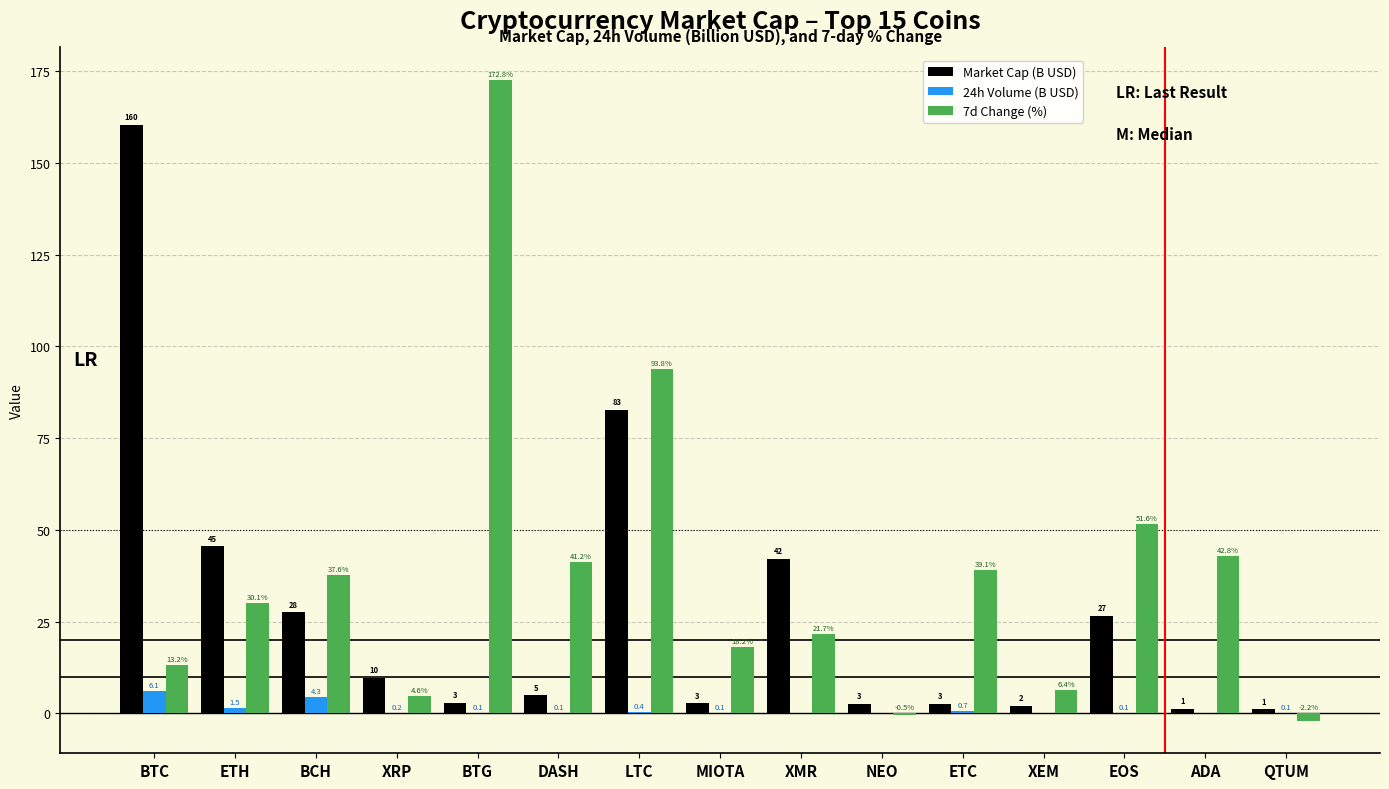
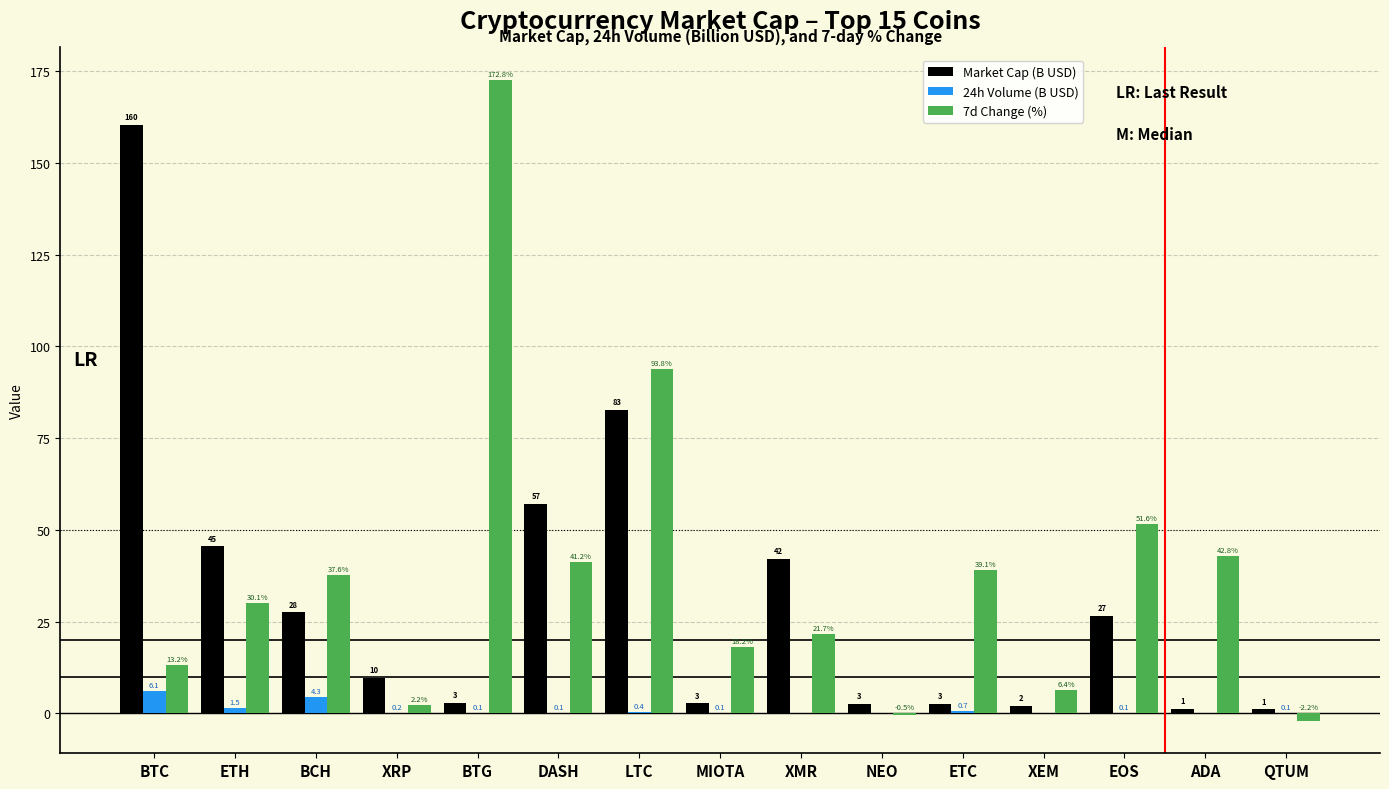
  {
    "Market Cap (B USD)": {
      "BTC": "160",
      "ETH": "45",
      "BCH": "28",
      "XRP": "10",
      "BTG": "3",
-     "DASH": "5",
+     "DASH": "57",
      "LTC": "83",
      "MIOTA": "3",
      "XMR": "42",
      "NEO": "3",
      "ETC": "3",
      "XEM": "2",
      "EOS": "27",
      "ADA": "1",
      "QTUM": "1"
    },
    "24h Volume (B USD)": {
      "BTC": "6.1",
      "ETH": "1.5",
      "BCH": "4.3",
      "XRP": "0.2",
      "BTG": "0.1",
      "DASH": "0.1",
      "LTC": "0.4",
      "MIOTA": "0.1",
      "ETC": "0.7",
      "EOS": "0.1",
      "QTUM": "0.1"
    },
    "7d Change (%)": {
      "BTC": "13.2%",
      "ETH": "30.1%",
      "BCH": "37.6%",
-     "XRP": "4.6%",
+     "XRP": "2.2%",
      "BTG": "172.8%",
      "DASH": "41.2%",
      "LTC": "93.8%",
      "MIOTA": "18.2%",
      "XMR": "21.7%",
      "NEO": "-0.5%",
      "ETC": "39.1%",
      "XEM": "6.4%",
      "EOS": "51.6%",
      "ADA": "42.8%",
      "QTUM": "-2.2%"
    }
  }
